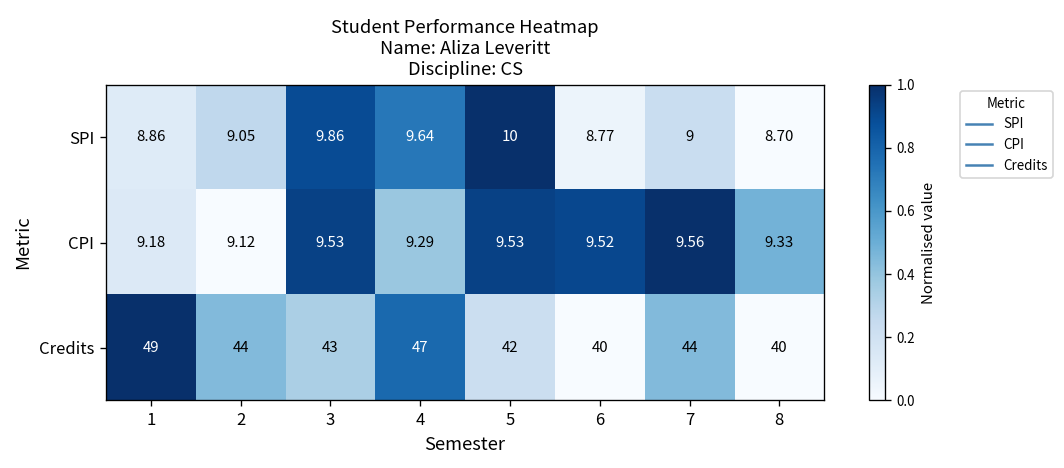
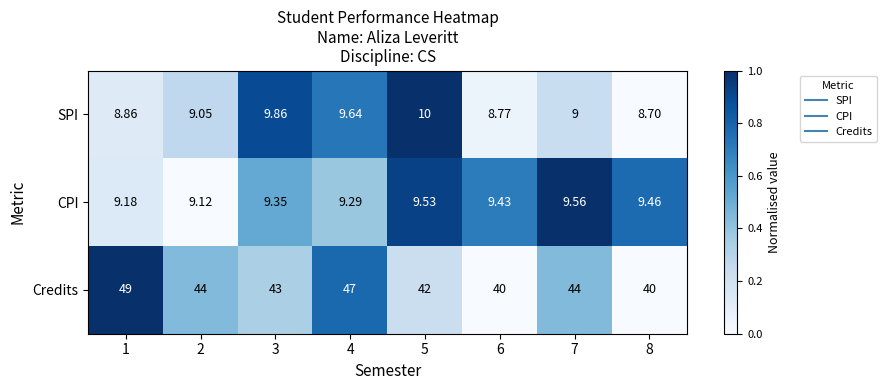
  {
    "SPI": {
      "1": 8.86,
      "2": 9.05,
      "3": 9.86,
      "4": 9.64,
      "5": 10,
      "6": 8.77,
      "7": 9,
      "8": 8.70
    },
    "CPI": {
      "1": 9.18,
      "2": 9.12,
-     "3": 9.53,
+     "3": 9.35,
      "4": 9.29,
      "5": 9.53,
-     "6": 9.52,
+     "6": 9.43,
      "7": 9.56,
-     "8": 9.33
+     "8": 9.46
    },
    "Credits": {
      "1": 49,
      "2": 44,
      "3": 43,
      "4": 47,
      "5": 42,
      "6": 40,
      "7": 44,
      "8": 40
    }
  }
